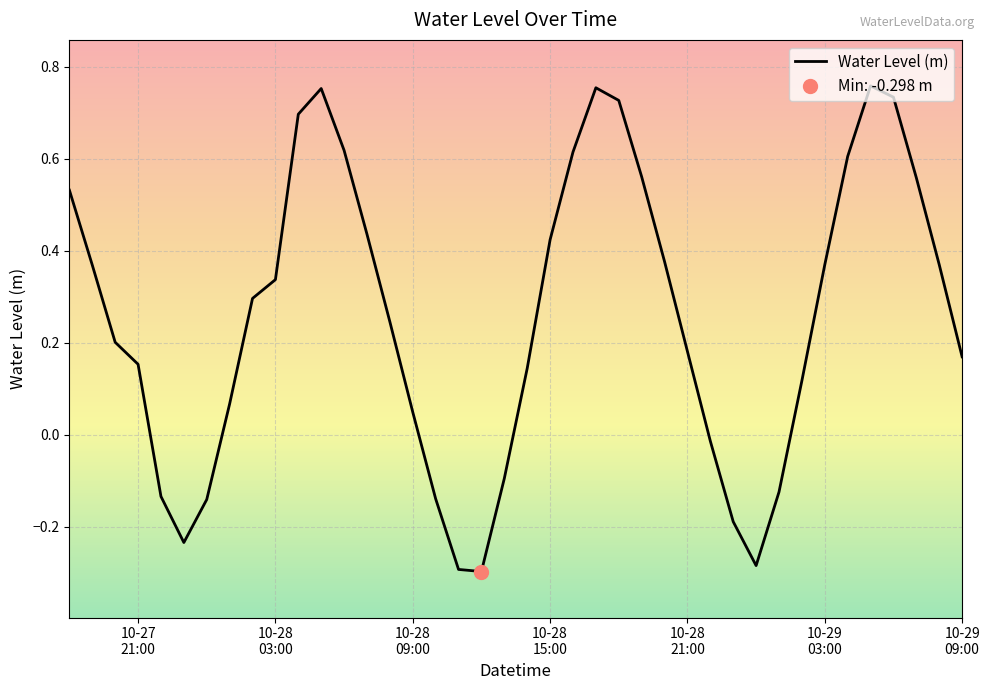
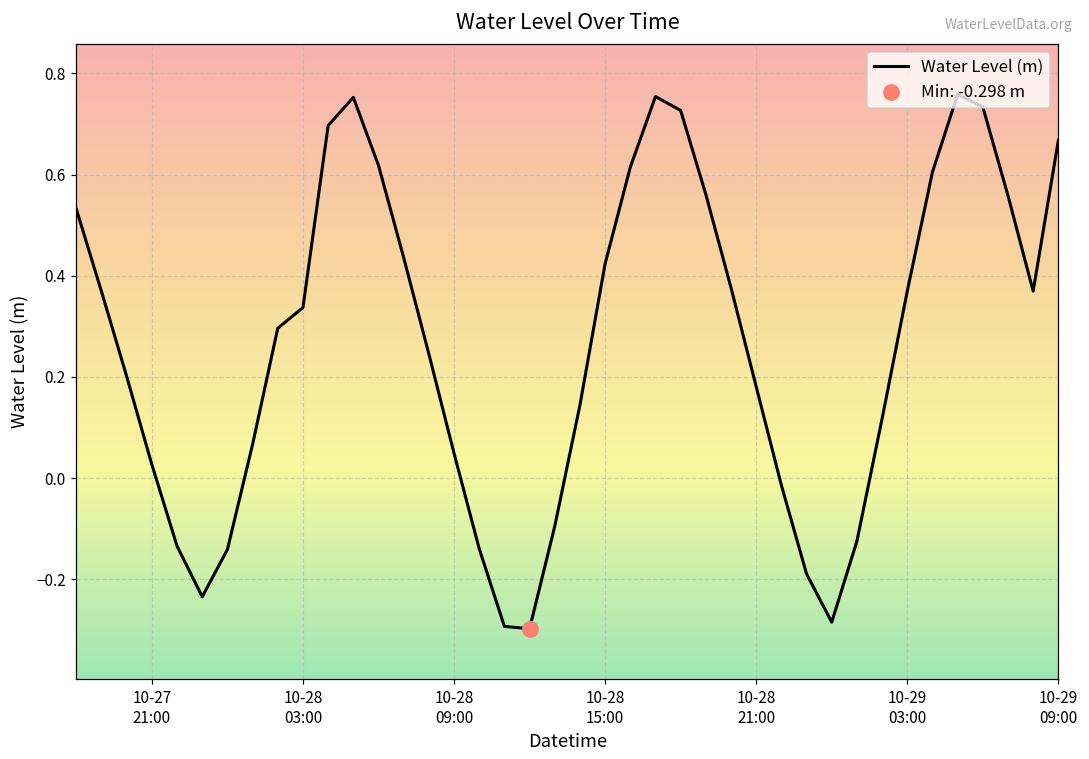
  {
    "Water Level (m)": {
-     "10-27 21:00": 0.15,
+     "10-27 21:00": 0.03,
      "10-28 03:00": 0.34,
      "10-28 09:00": 0.05,
      "10-28 15:00": 0.42,
      "10-28 21:00": 0.18,
      "10-29 03:00": 0.37,
-     "10-29 09:00": 0.17
+     "10-29 09:00": 0.67
    }
  }
